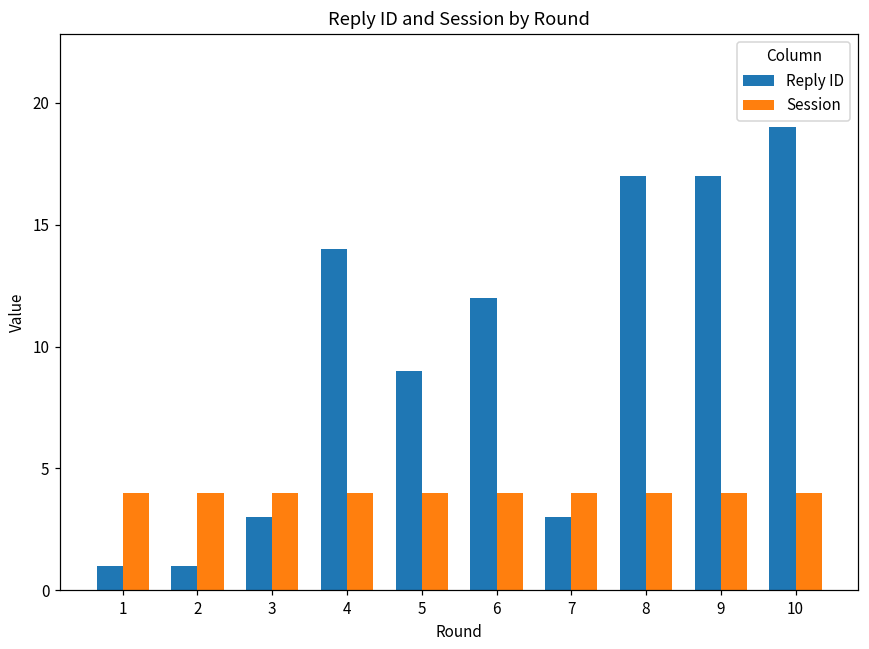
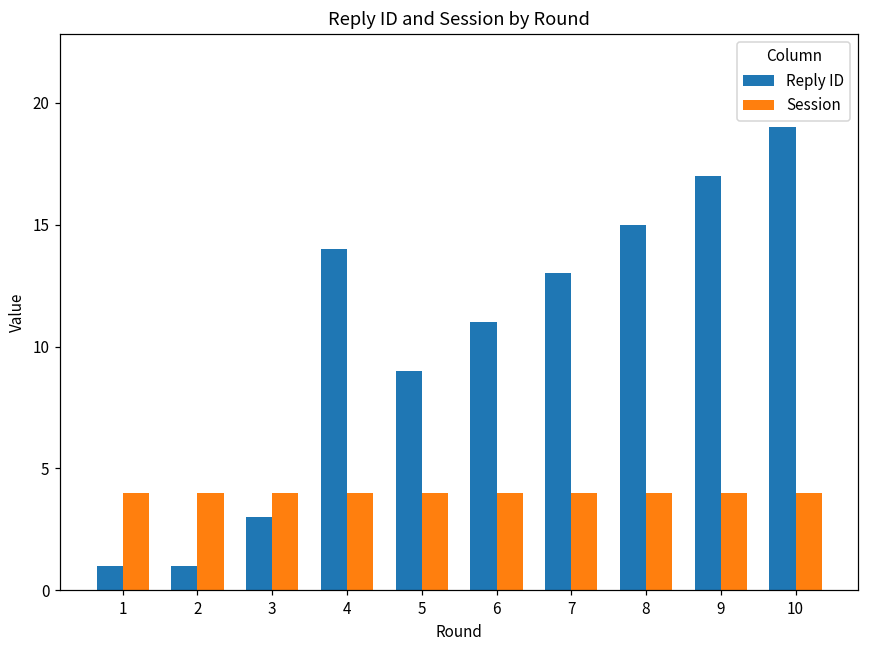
  {
    "Reply ID": {
      "1": 1,
      "2": 1,
      "3": 3,
      "4": 14,
      "5": 9,
-     "6": 12,
-     "7": 3,
-     "8": 17,
+     "6": 11,
+     "7": 13,
+     "8": 15,
      "9": 17,
      "10": 19
    },
    "Session": {
      "1": 4,
      "2": 4,
      "3": 4,
      "4": 4,
      "5": 4,
      "6": 4,
      "7": 4,
      "8": 4,
      "9": 4,
      "10": 4
    }
  }
